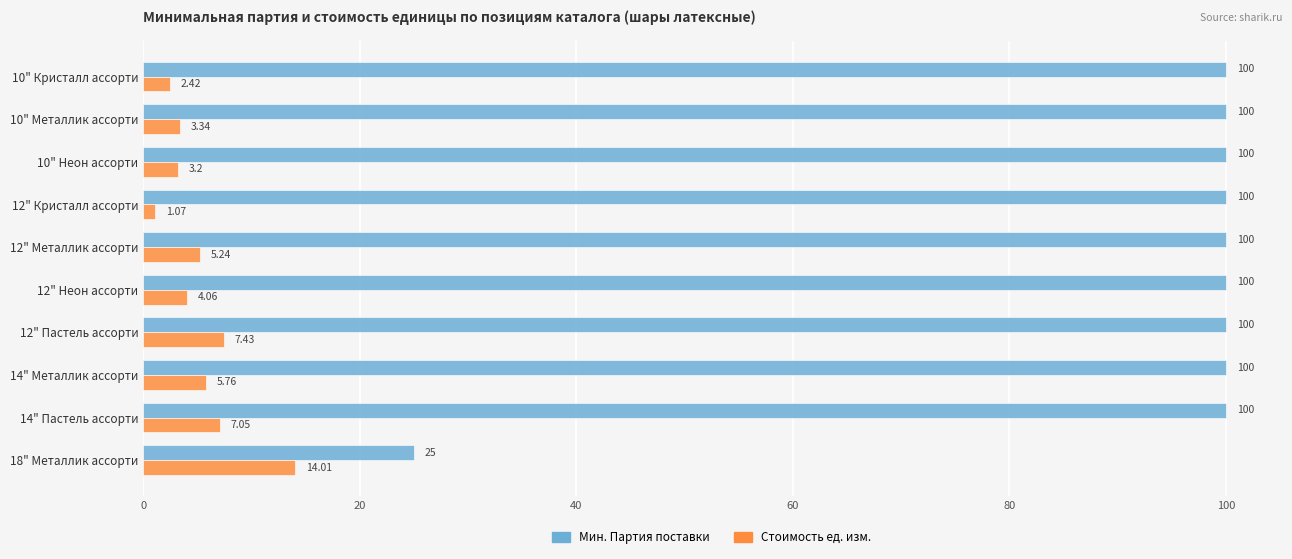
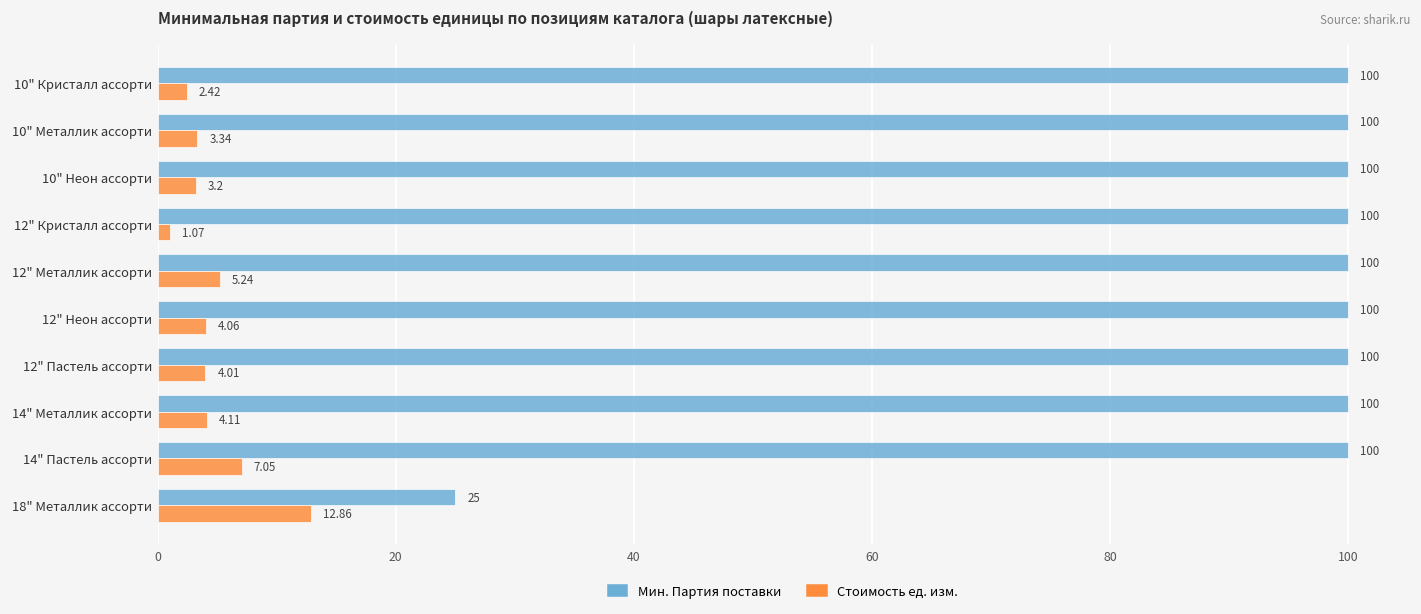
  {
    "Мин. Партия поставки": {
      "10\" Кристалл ассорти": 100,
      "10\" Металлик ассорти": 100,
      "10\" Неон ассорти": 100,
      "12\" Кристалл ассорти": 100,
      "12\" Металлик ассорти": 100,
      "12\" Неон ассорти": 100,
      "12\" Пастель ассорти": 100,
      "14\" Металлик ассорти": 100,
      "14\" Пастель ассорти": 100,
      "18\" Металлик ассорти": 25
    },
    "Стоимость ед. изм.": {
      "10\" Кристалл ассорти": 2.42,
      "10\" Металлик ассорти": 3.34,
      "10\" Неон ассорти": 3.2,
      "12\" Кристалл ассорти": 1.07,
      "12\" Металлик ассорти": 5.24,
      "12\" Неон ассорти": 4.06,
-     "12\" Пастель ассорти": 7.43,
-     "14\" Металлик ассорти": 5.76,
+     "12\" Пастель ассорти": 4.01,
+     "14\" Металлик ассорти": 4.11,
      "14\" Пастель ассорти": 7.05,
-     "18\" Металлик ассорти": 14.01
+     "18\" Металлик ассорти": 12.86
    }
  }
